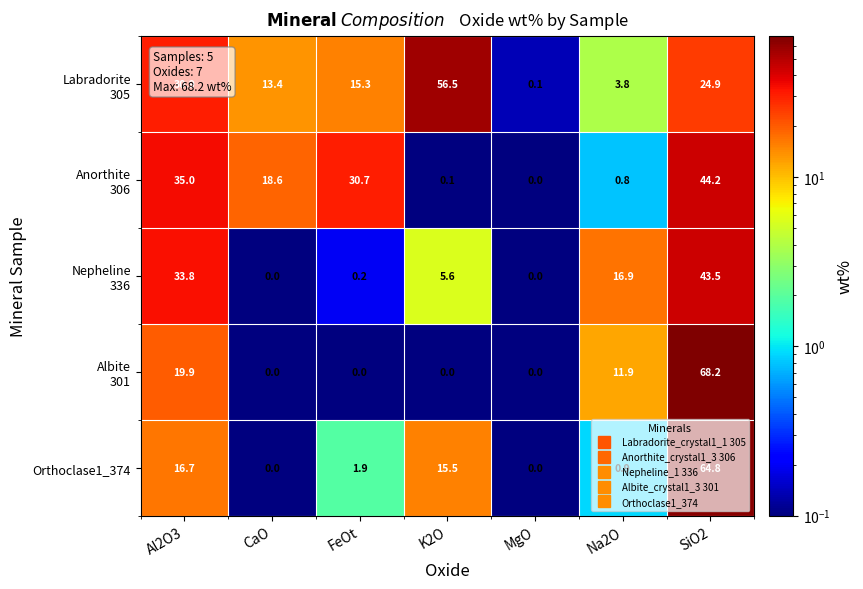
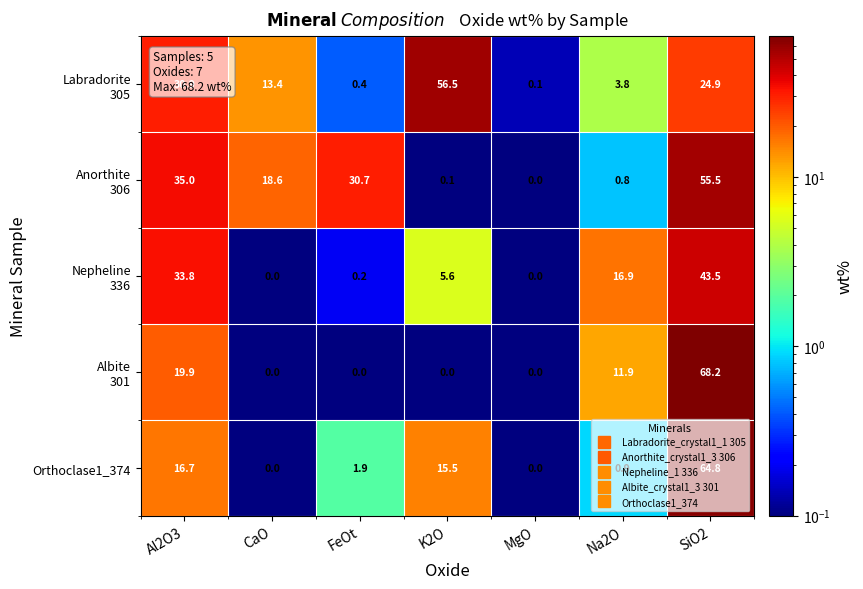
  {
    "Labradorite 305": {
      "CaO": 13.4,
-     "FeOt": 15.3,
+     "FeOt": 0.4,
      "K2O": 56.5,
      "MgO": 0.1,
      "Na2O": 3.8,
      "SiO2": 24.9
    },
    "Anorthite 306": {
      "Al2O3": 35.0,
      "CaO": 18.6,
      "FeOt": 30.7,
      "K2O": 0.1,
      "MgO": 0.0,
      "Na2O": 0.8,
-     "SiO2": 44.2
+     "SiO2": 55.5
    },
    "Nepheline 336": {
      "Al2O3": 33.8,
      "CaO": 0.0,
      "FeOt": 0.2,
      "K2O": 5.6,
      "MgO": 0.0,
      "Na2O": 16.9,
      "SiO2": 43.5
    },
    "Albite 301": {
      "Al2O3": 19.9,
      "CaO": 0.0,
      "FeOt": 0.0,
      "K2O": 0.0,
      "MgO": 0.0,
      "Na2O": 11.9,
      "SiO2": 68.2
    },
    "Orthoclase1_374": {
      "Al2O3": 16.7,
      "CaO": 0.0,
      "FeOt": 1.9,
      "K2O": 15.5,
      "MgO": 0.0
    }
  }
